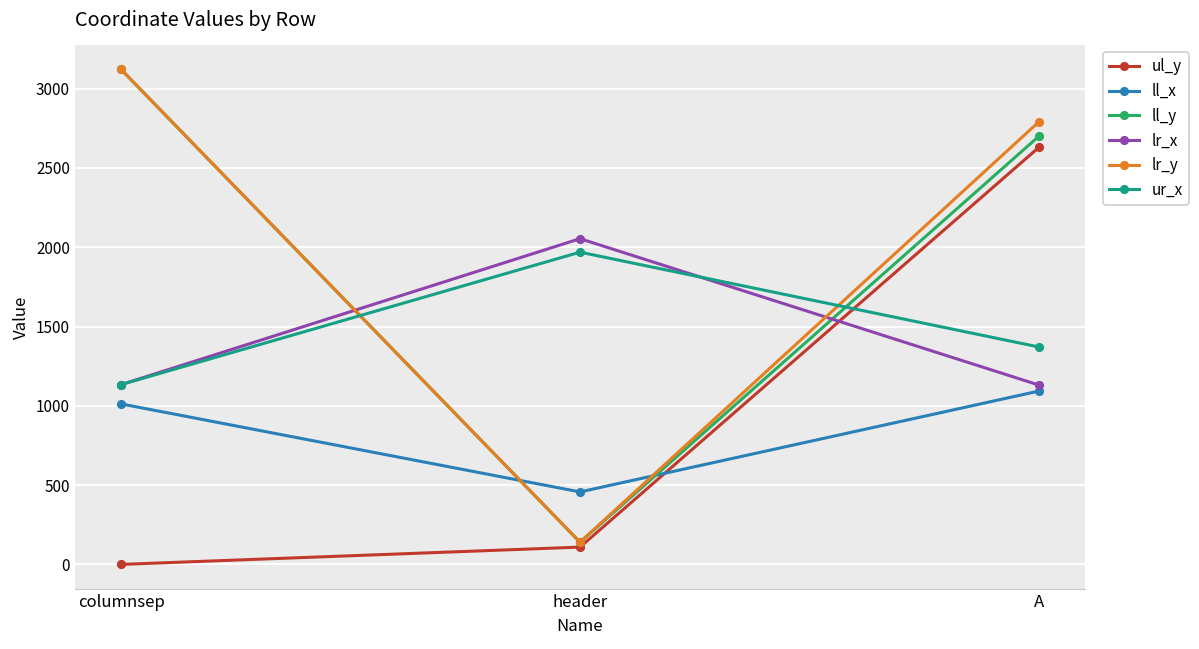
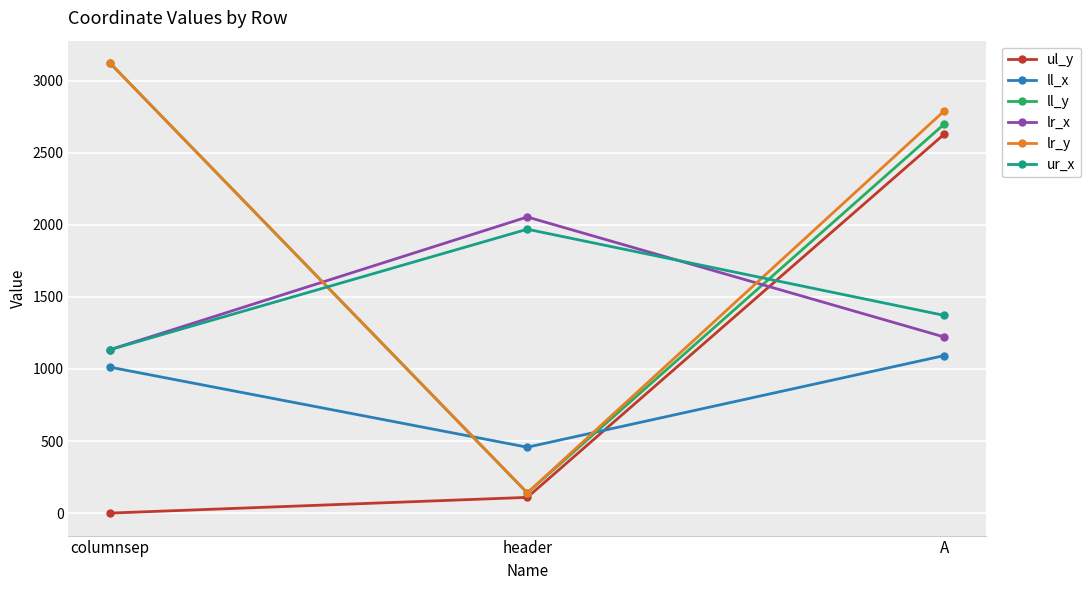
  {
    "ul_y": {
      "columnsep": 0,
      "header": 110,
      "A": 2630
    },
    "ll_x": {
      "columnsep": 1010,
      "header": 460,
      "A": 1090
    },
    "lr_x": {
      "header": 2050,
-     "A": 1130
+     "A": 1220
    },
    "lr_y": {
      "A": 2790
    }
  }
